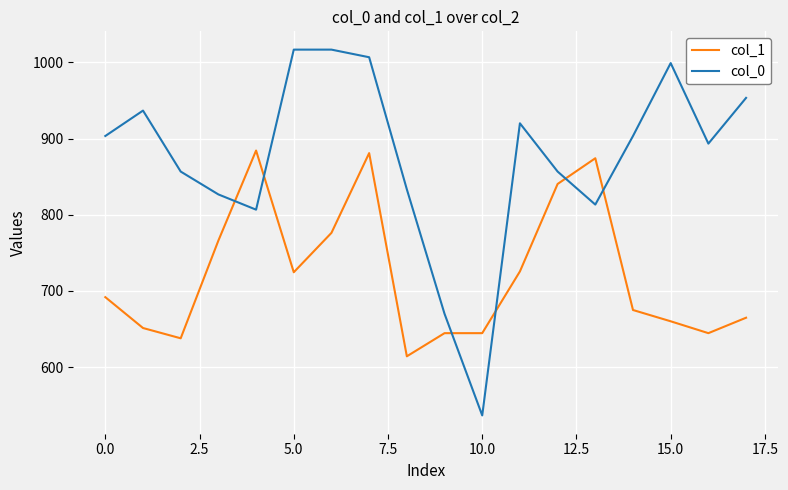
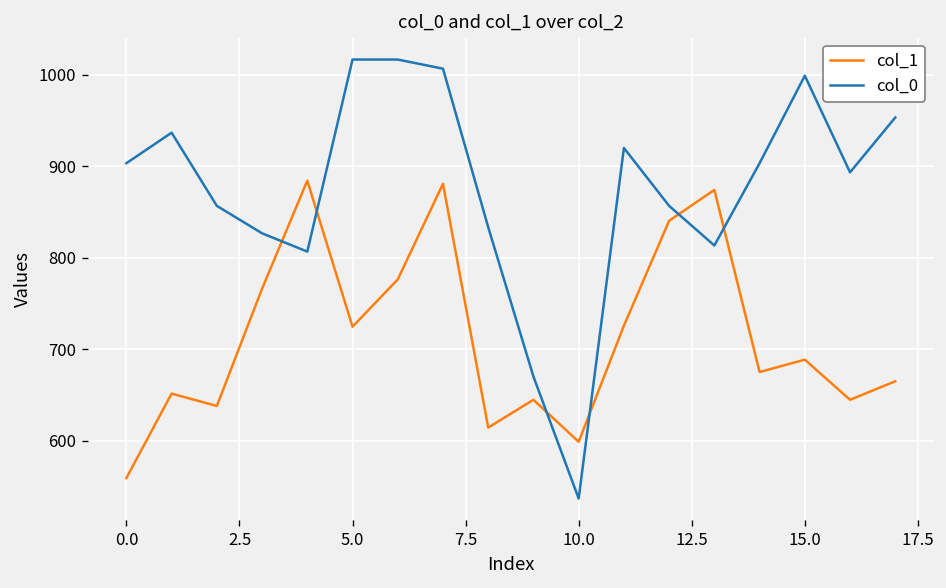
  {
    "col_1": {
-     "0.0": 690,
+     "0.0": 560,
      "5.0": 720,
-     "10.0": 640,
-     "15.0": 660
+     "10.0": 600,
+     "15.0": 690
    },
    "col_0": {
      "0.0": 900,
      "5.0": 1020,
      "10.0": 540,
      "15.0": 1000
    }
  }
